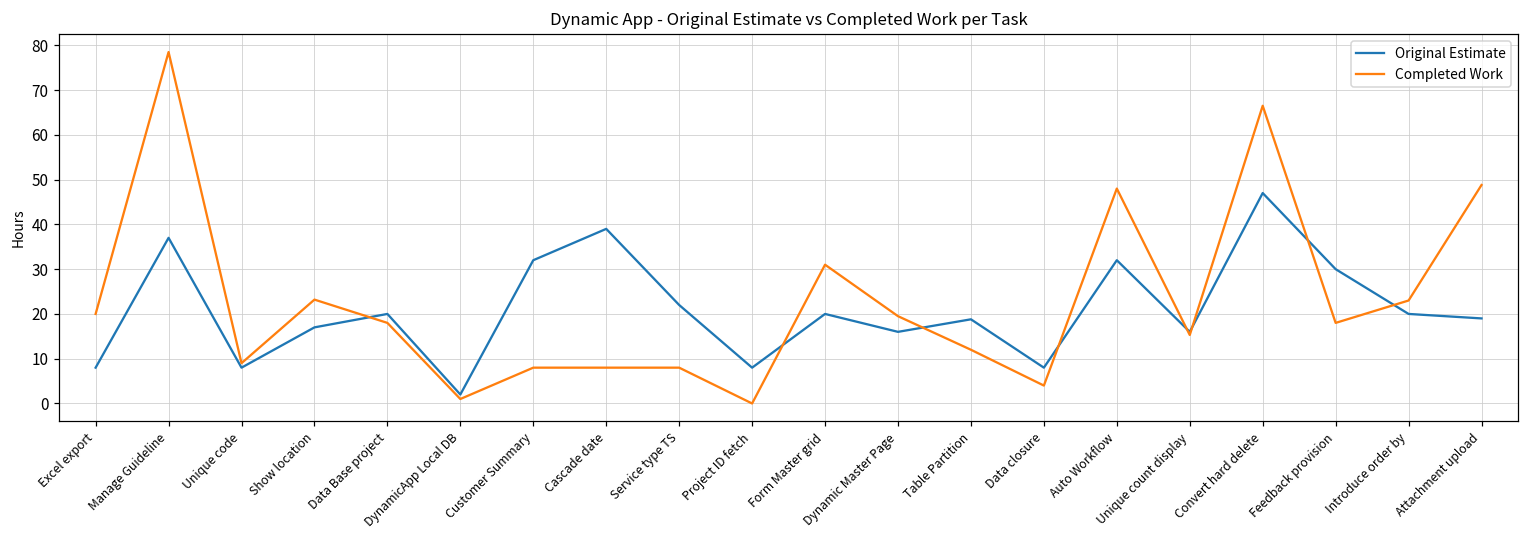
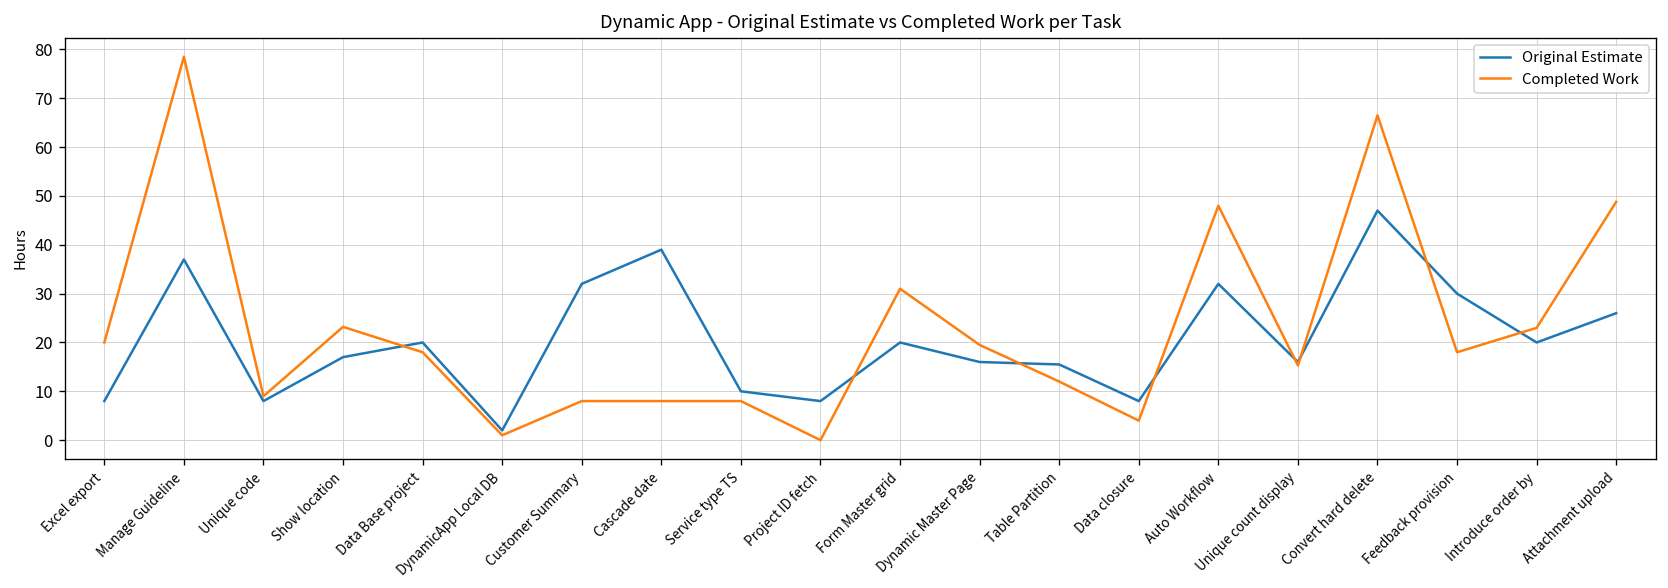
  {
    "Original Estimate": {
      "Excel export": 8,
      "Manage Guideline": 37,
      "Unique code": 8,
      "Show location": 17,
      "Data Base project": 20,
      "DynamicApp Local DB": 2,
      "Customer Summary": 32,
      "Cascade date": 39,
-     "Service type TS": 22,
+     "Service type TS": 10,
      "Project ID fetch": 8,
      "Form Master grid": 20,
      "Dynamic Master Page": 16,
-     "Table Partition": 19,
+     "Table Partition": 16,
      "Data closure": 8,
      "Auto Workflow": 32,
      "Unique count display": 16,
      "Convert hard delete": 47,
      "Feedback provision": 30,
      "Introduce order by": 20,
-     "Attachment upload": 19
+     "Attachment upload": 26
    },
    "Completed Work": {
      "Excel export": 20,
      "Manage Guideline": 79,
      "Unique code": 9,
      "Show location": 23,
      "Data Base project": 18,
      "DynamicApp Local DB": 1,
      "Customer Summary": 8,
      "Cascade date": 8,
      "Service type TS": 8,
      "Project ID fetch": 0,
      "Form Master grid": 31,
      "Dynamic Master Page": 20,
      "Table Partition": 12,
      "Data closure": 4,
      "Auto Workflow": 48,
      "Unique count display": 15,
      "Convert hard delete": 67,
      "Feedback provision": 18,
      "Introduce order by": 23,
      "Attachment upload": 49
    }
  }
